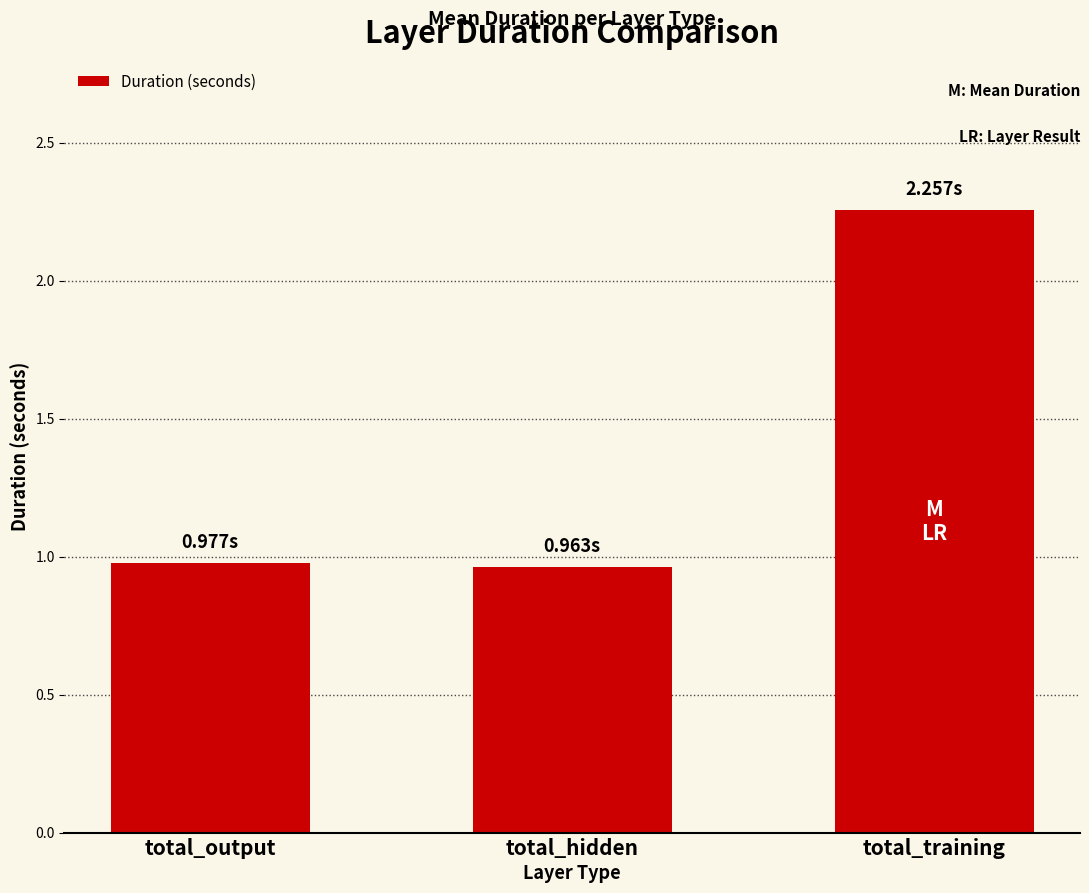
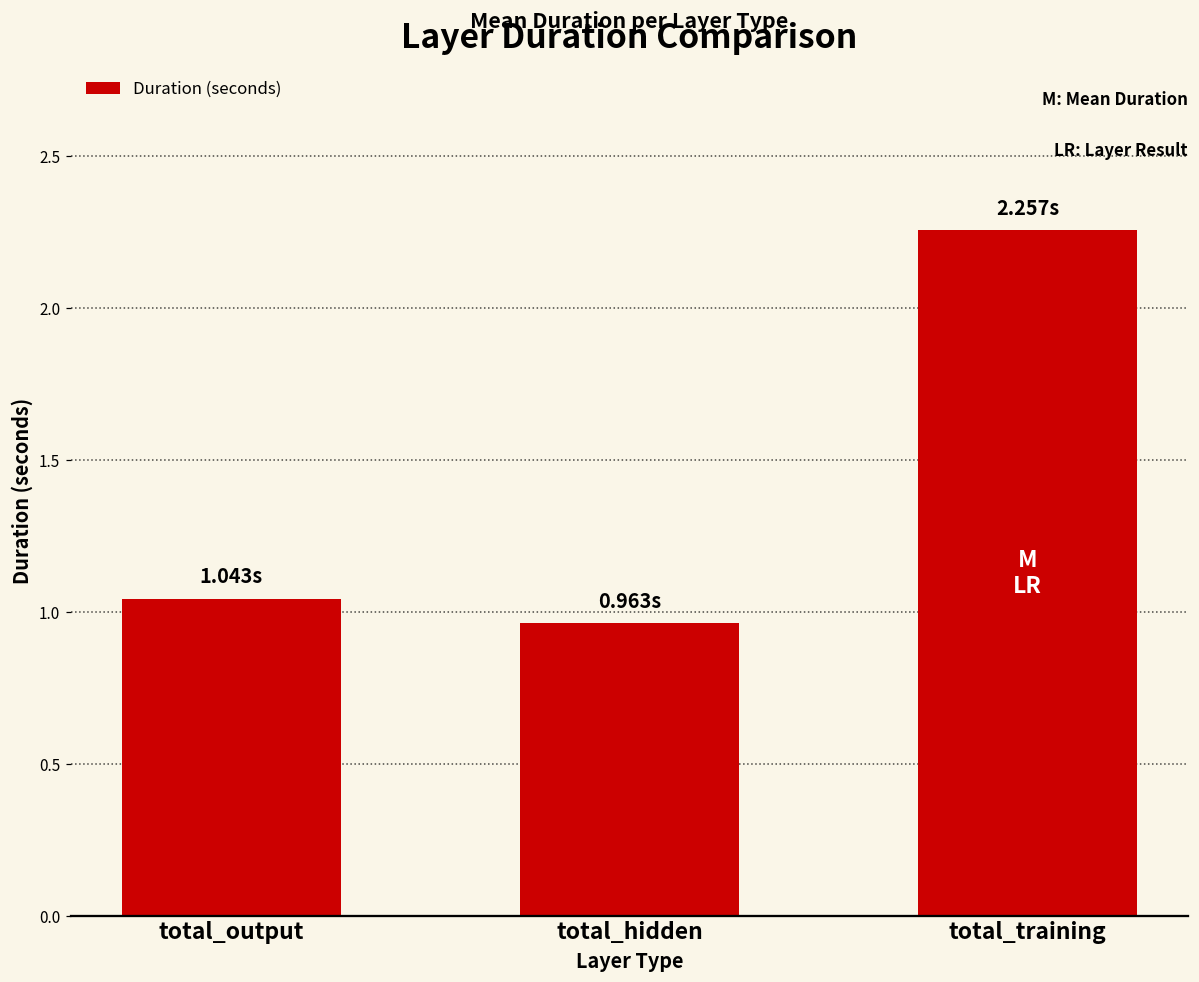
  {
-   "total_output": "0.977s",
+   "total_output": "1.043s",
    "total_hidden": "0.963s",
    "total_training": "2.257s"
  }
